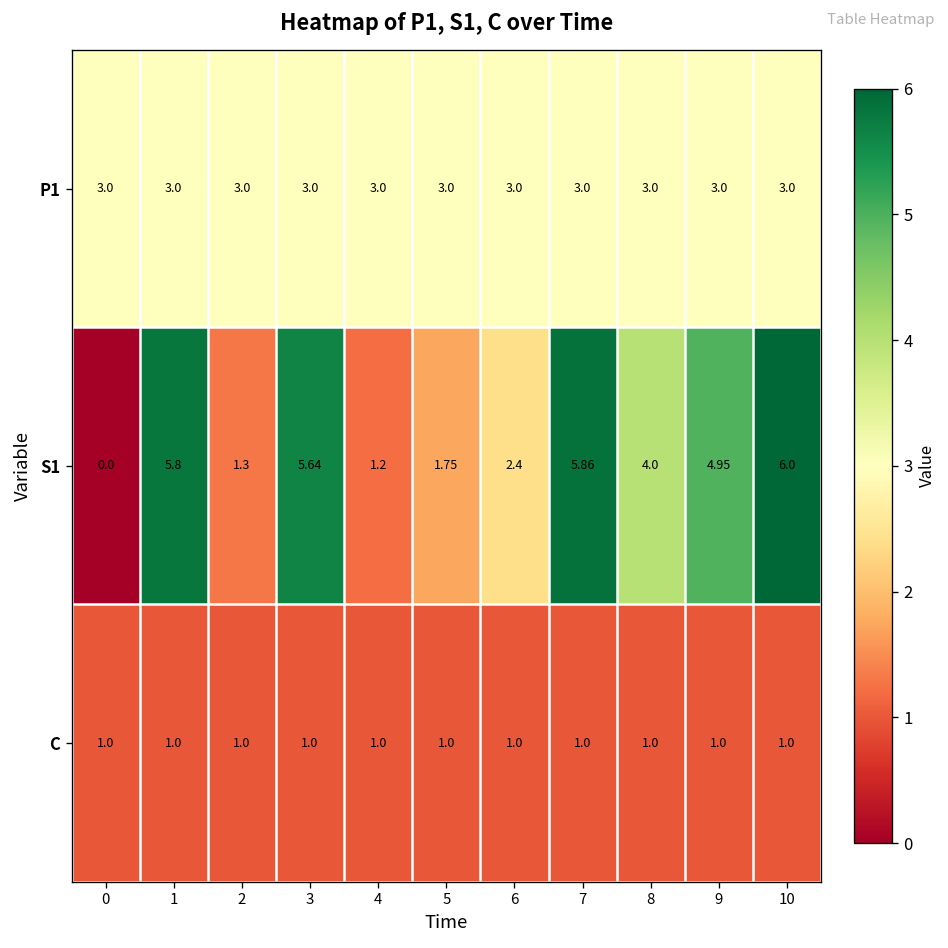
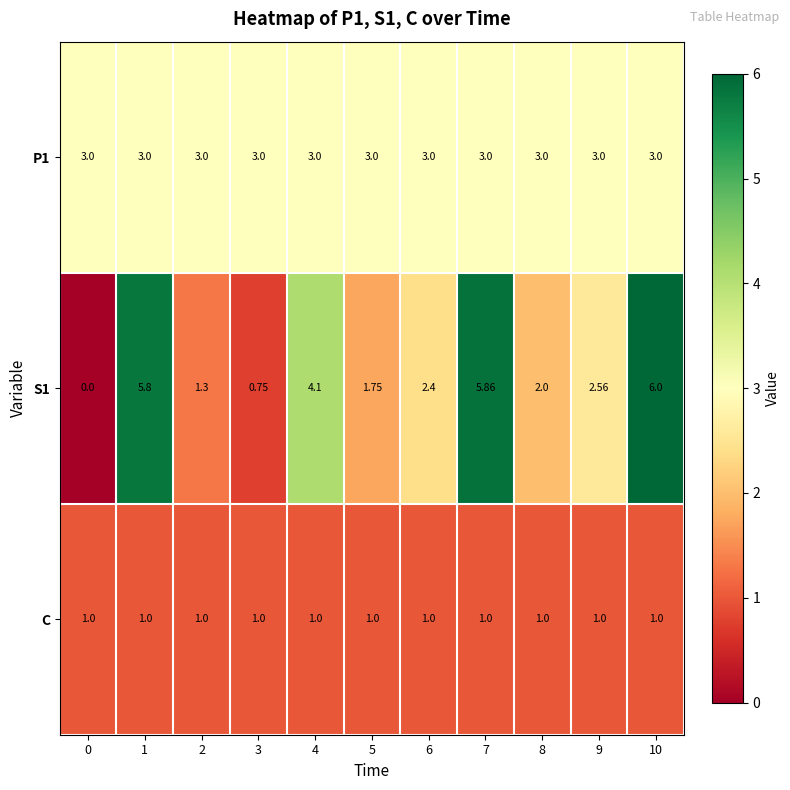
  {
    "P1": {
      "0": 3.0,
      "1": 3.0,
      "2": 3.0,
      "3": 3.0,
      "4": 3.0,
      "5": 3.0,
      "6": 3.0,
      "7": 3.0,
      "8": 3.0,
      "9": 3.0,
      "10": 3.0
    },
    "S1": {
      "0": 0.0,
      "1": 5.8,
      "2": 1.3,
-     "3": 5.64,
-     "4": 1.2,
+     "3": 0.75,
+     "4": 4.1,
      "5": 1.75,
      "6": 2.4,
      "7": 5.86,
-     "8": 4.0,
-     "9": 4.95,
+     "8": 2.0,
+     "9": 2.56,
      "10": 6.0
    },
    "C": {
      "0": 1.0,
      "1": 1.0,
      "2": 1.0,
      "3": 1.0,
      "4": 1.0,
      "5": 1.0,
      "6": 1.0,
      "7": 1.0,
      "8": 1.0,
      "9": 1.0,
      "10": 1.0
    }
  }
